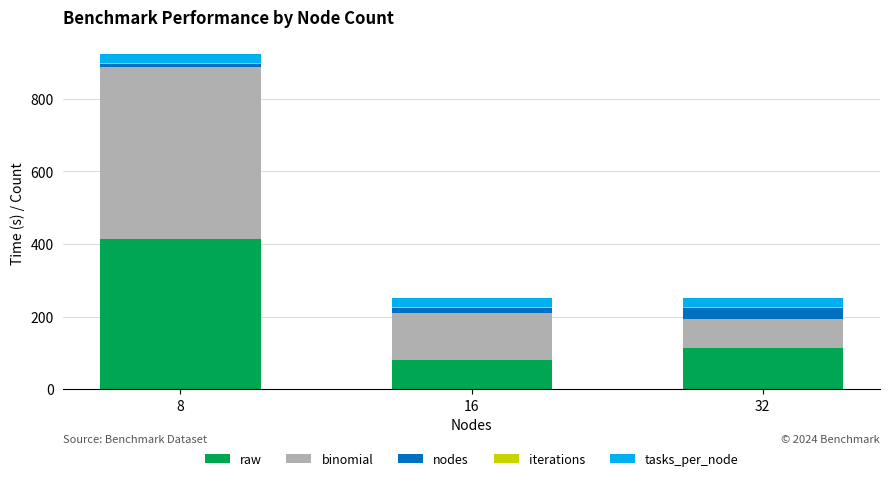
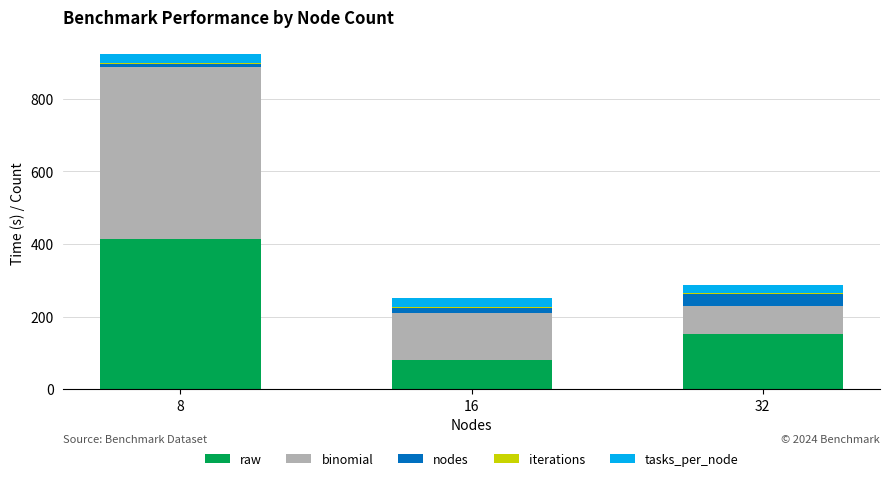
  {
    "raw": {
      "8": 410,
      "16": 80,
-     "32": 110
+     "32": 150
    },
    "binomial": {
      "8": 470,
      "16": 130,
      "32": 80
    },
    "nodes": {
      "8": 10,
      "16": 20,
      "32": 30
    },
    "tasks_per_node": {
      "8": 20,
      "16": 20,
      "32": 20
    }
  }
